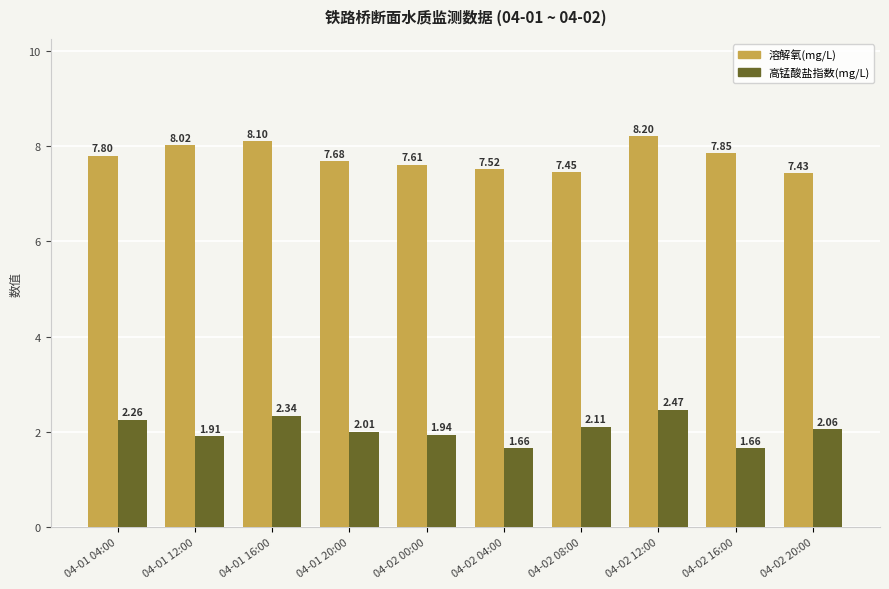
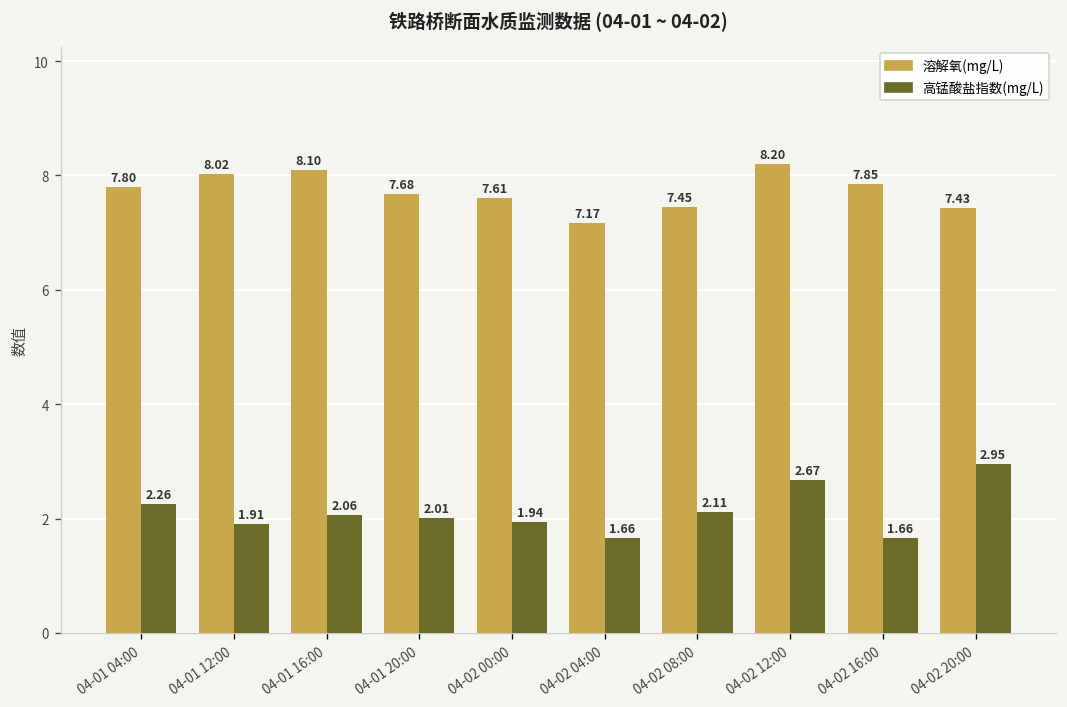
  {
    "溶解氧(mg/L)": {
      "04-01 04:00": 7.80,
      "04-01 12:00": 8.02,
      "04-01 16:00": 8.10,
      "04-01 20:00": 7.68,
      "04-02 00:00": 7.61,
-     "04-02 04:00": 7.52,
+     "04-02 04:00": 7.17,
      "04-02 08:00": 7.45,
      "04-02 12:00": 8.20,
      "04-02 16:00": 7.85,
      "04-02 20:00": 7.43
    },
    "高锰酸盐指数(mg/L)": {
      "04-01 04:00": 2.26,
      "04-01 12:00": 1.91,
-     "04-01 16:00": 2.34,
+     "04-01 16:00": 2.06,
      "04-01 20:00": 2.01,
      "04-02 00:00": 1.94,
      "04-02 04:00": 1.66,
      "04-02 08:00": 2.11,
-     "04-02 12:00": 2.47,
+     "04-02 12:00": 2.67,
      "04-02 16:00": 1.66,
-     "04-02 20:00": 2.06
+     "04-02 20:00": 2.95
    }
  }
